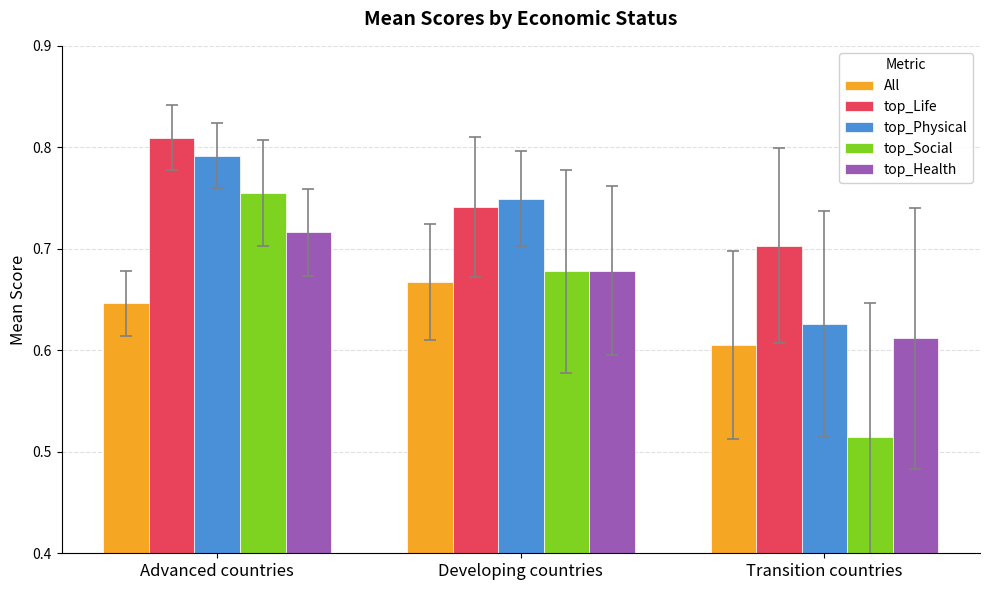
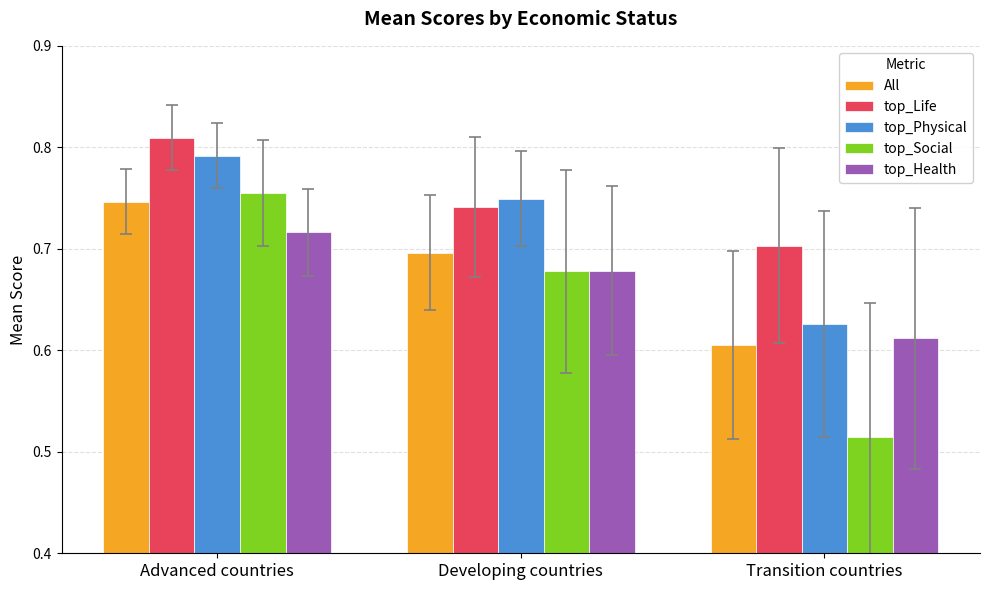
  {
    "All": {
-     "Advanced countries": 0.647,
-     "Developing countries": 0.667,
+     "Advanced countries": 0.746,
+     "Developing countries": 0.696,
      "Transition countries": 0.605
    },
    "top_Life": {
      "Advanced countries": 0.809,
      "Developing countries": 0.741,
      "Transition countries": 0.703
    },
    "top_Physical": {
      "Advanced countries": 0.792,
      "Developing countries": 0.749,
      "Transition countries": 0.626
    },
    "top_Social": {
      "Advanced countries": 0.755,
      "Developing countries": 0.678,
      "Transition countries": 0.515
    },
    "top_Health": {
      "Advanced countries": 0.716,
      "Developing countries": 0.679,
      "Transition countries": 0.612
    }
  }
